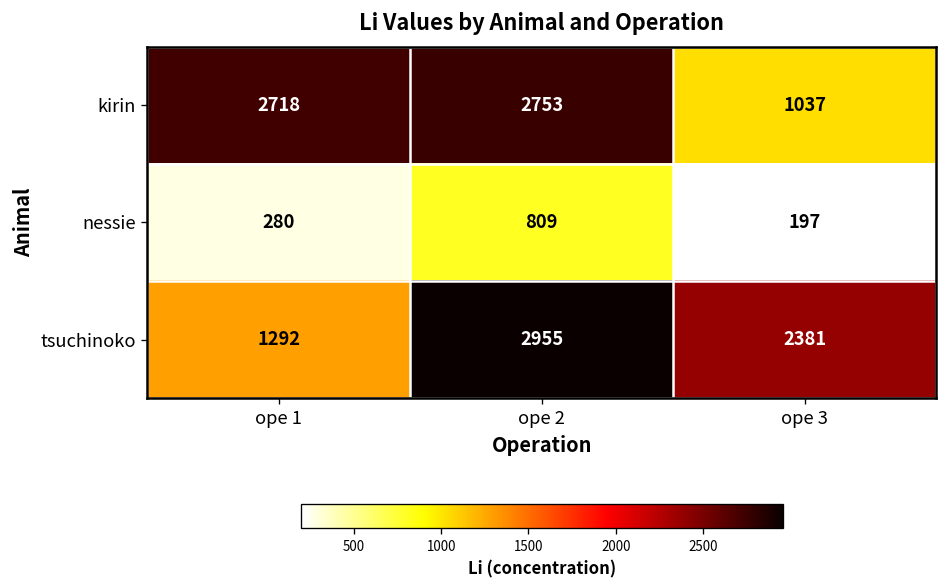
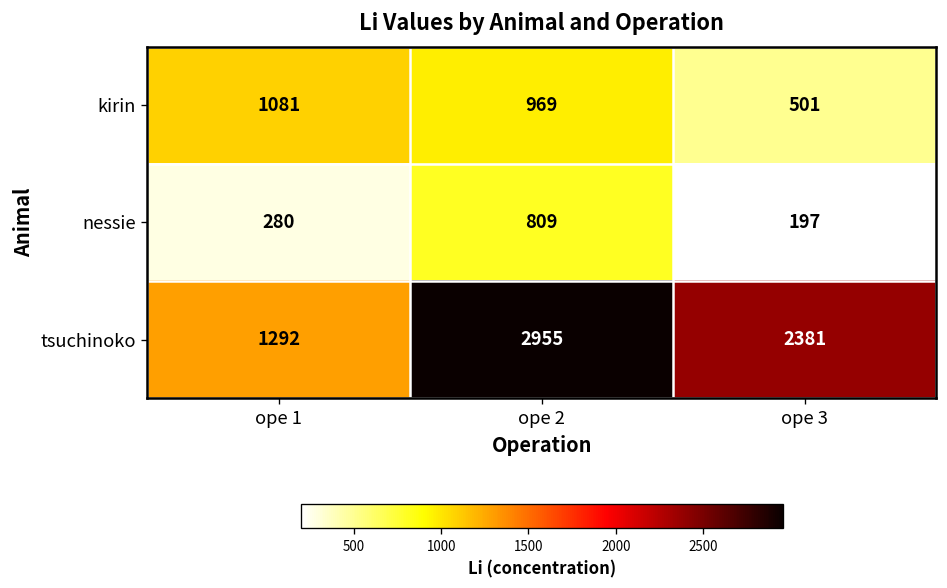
  {
    "kirin": {
-     "ope 1": 2718,
-     "ope 2": 2753,
-     "ope 3": 1037
+     "ope 1": 1081,
+     "ope 2": 969,
+     "ope 3": 501
    },
    "nessie": {
      "ope 1": 280,
      "ope 2": 809,
      "ope 3": 197
    },
    "tsuchinoko": {
      "ope 1": 1292,
      "ope 2": 2955,
      "ope 3": 2381
    }
  }
